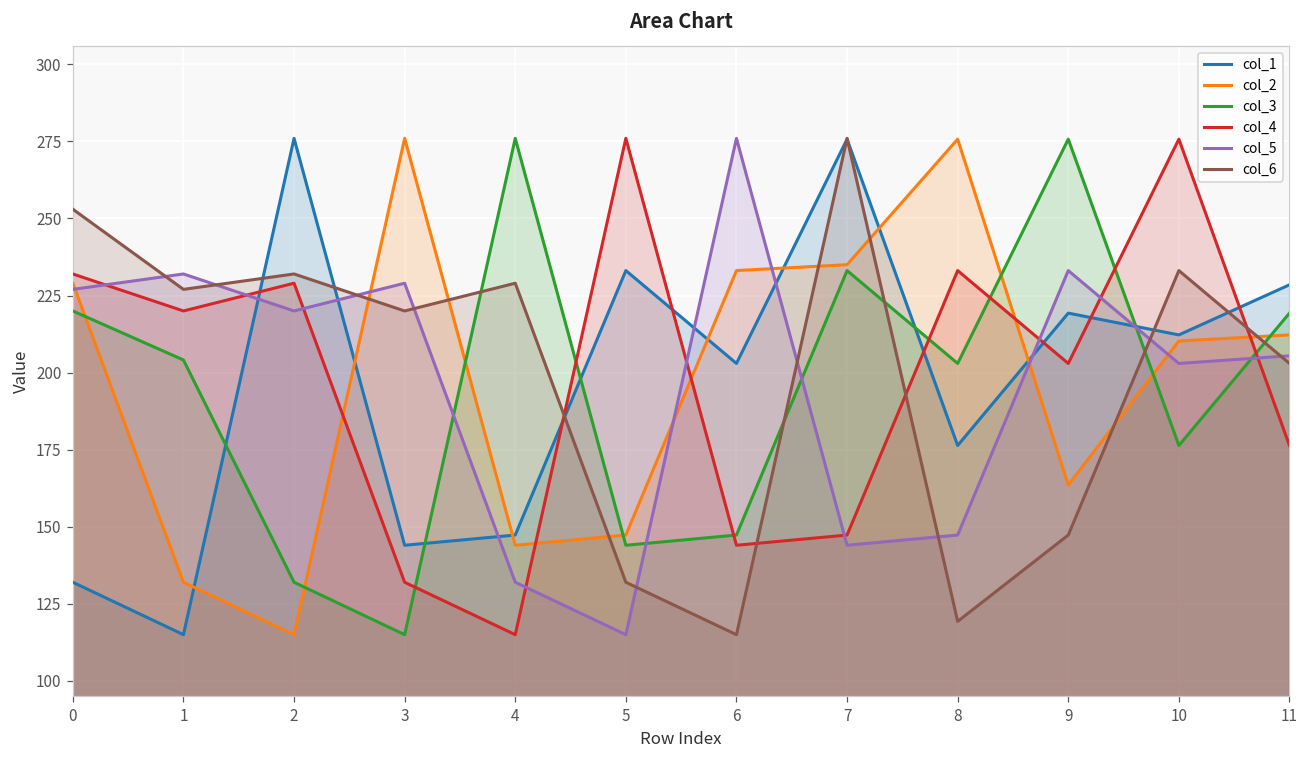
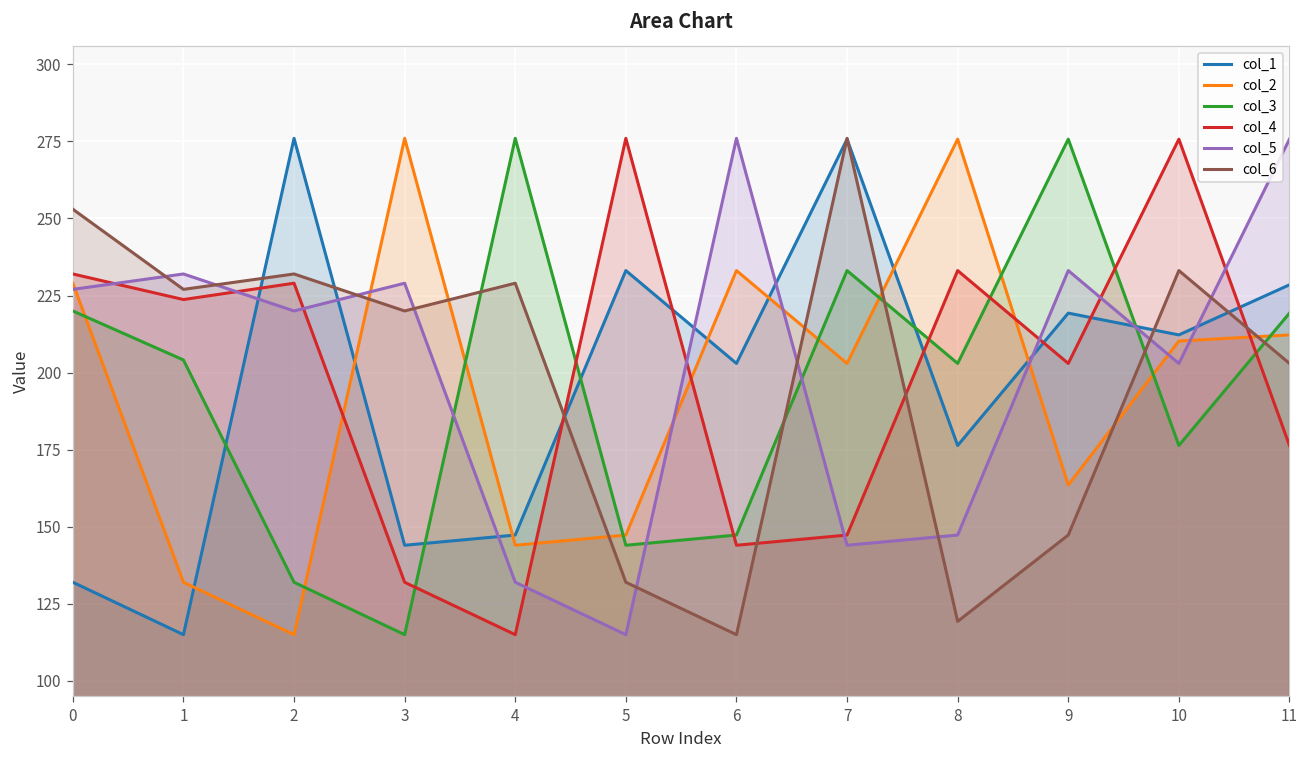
  {
    "col_1": {
      "0": 132,
      "1": 115,
      "2": 276,
      "3": 144,
      "4": 147,
      "5": 233,
      "6": 203,
      "8": 176,
      "9": 219,
      "10": 212,
      "11": 228
    },
    "col_2": {
      "0": 229,
      "1": 132,
      "2": 115,
      "3": 276,
      "4": 144,
      "5": 147,
      "6": 233,
-     "7": 235,
+     "7": 203,
      "8": 276,
      "9": 164,
      "10": 210,
      "11": 212
    },
    "col_3": {
      "0": 220,
      "1": 204,
      "2": 132,
      "3": 115,
      "4": 276,
      "5": 144,
      "6": 147,
      "7": 233,
      "8": 203,
      "9": 276,
      "10": 176,
      "11": 219
    },
    "col_4": {
      "0": 232,
-     "1": 220,
+     "1": 224,
      "2": 229,
      "3": 132,
      "4": 115,
      "5": 276,
      "6": 144,
      "7": 147,
      "8": 233,
      "9": 203,
      "10": 276,
      "11": 176
    },
    "col_5": {
      "0": 227,
      "1": 232,
      "2": 220,
      "3": 229,
      "4": 132,
      "5": 115,
      "6": 276,
      "7": 144,
      "8": 147,
      "9": 233,
      "10": 203,
-     "11": 205
+     "11": 276
    },
    "col_6": {
      "0": 253,
      "1": 227,
      "2": 232,
      "3": 220,
      "4": 229,
      "5": 132,
      "6": 115,
      "8": 119,
      "9": 147,
      "10": 233,
      "11": 203
    }
  }
